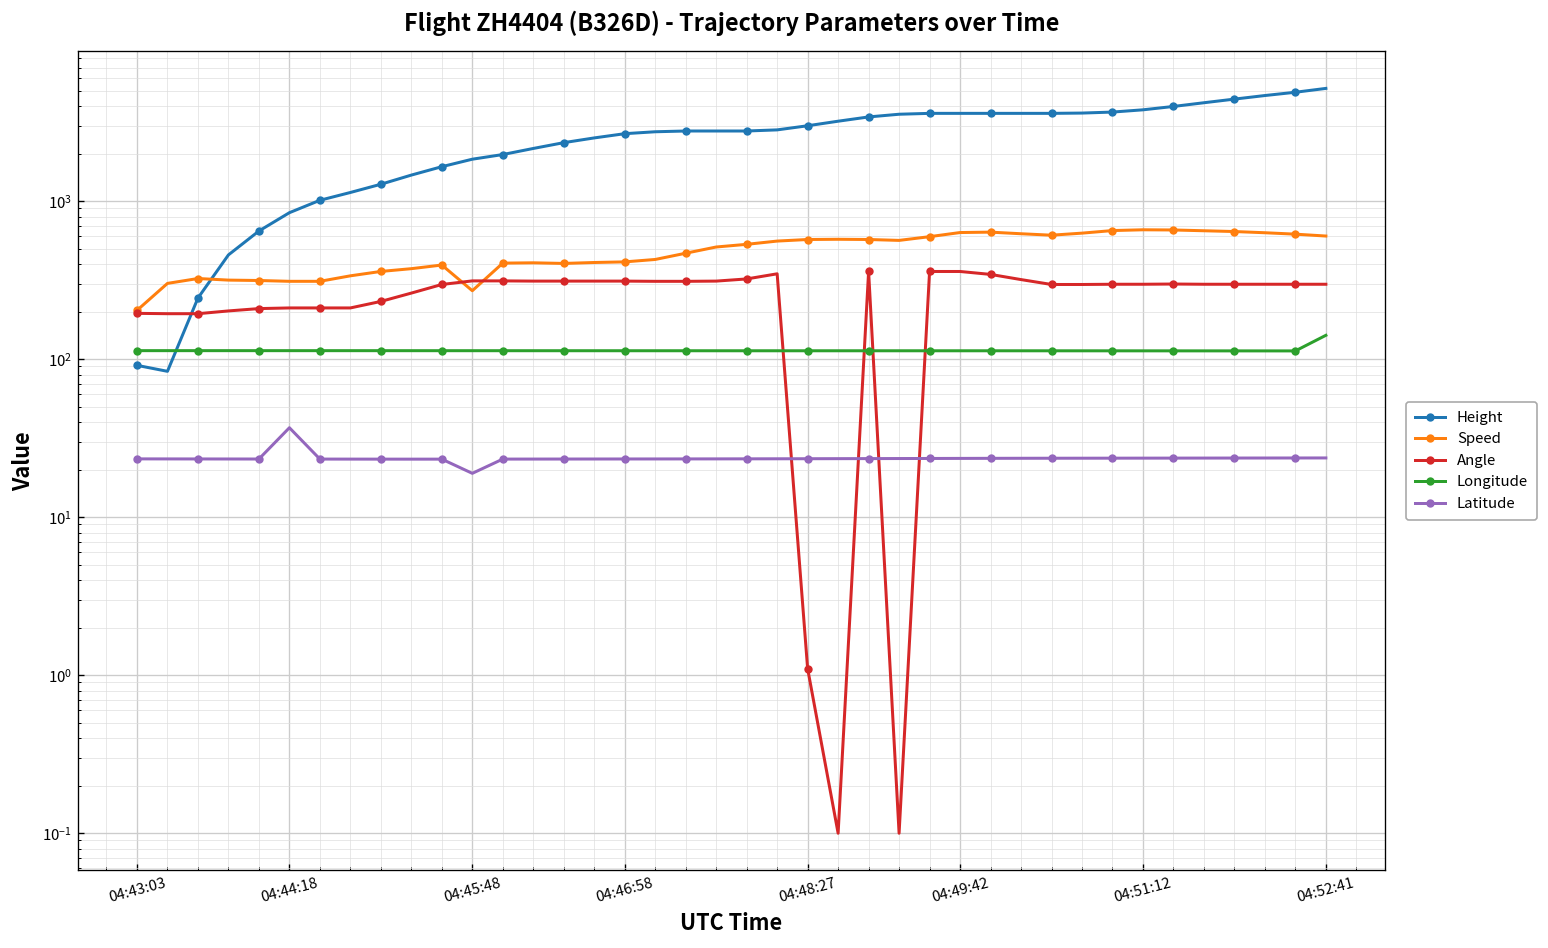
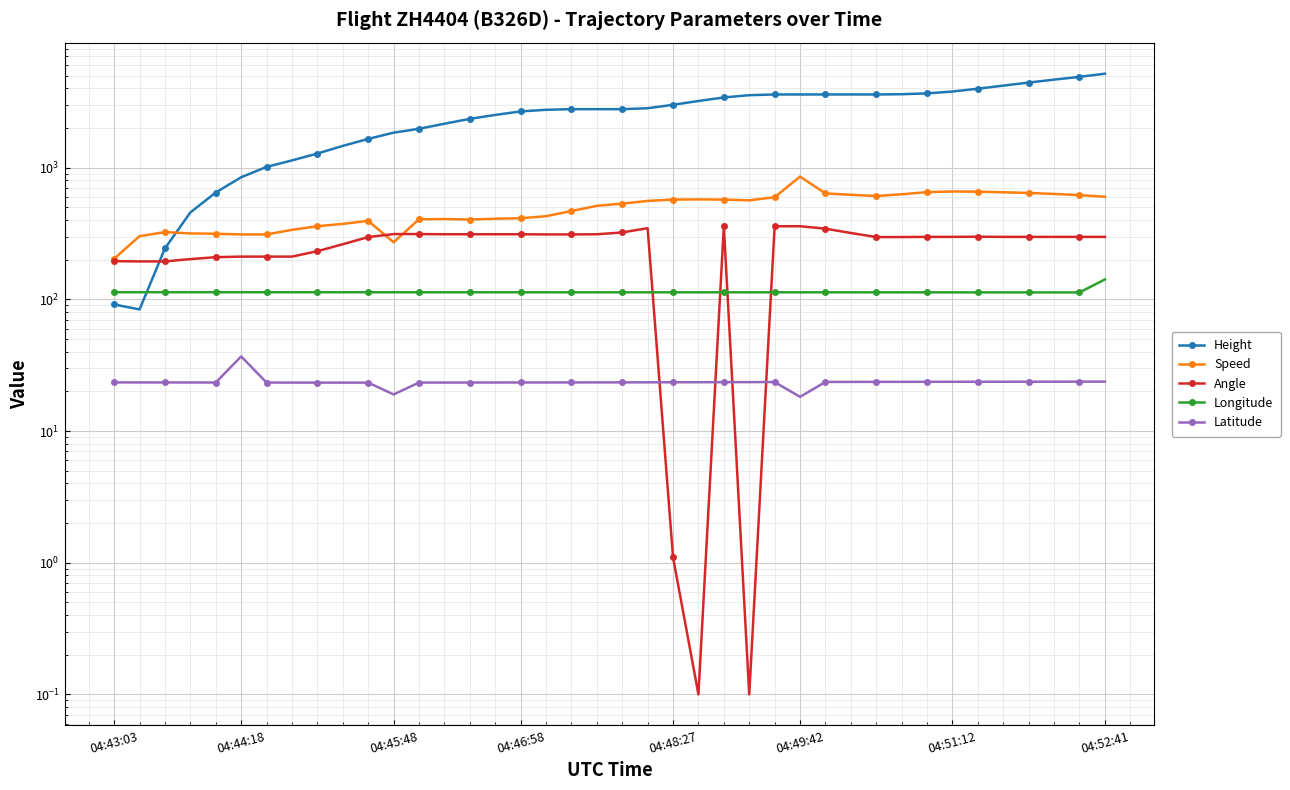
  {
    "Height": {
      "04:43:03": 90,
      "04:44:18": 800,
      "04:45:48": 1800,
      "04:46:58": 2700,
      "04:48:27": 3000,
      "04:49:42": 3600,
      "04:51:12": 3800,
      "04:52:41": 5200
    },
    "Speed": {
      "04:44:18": 310,
      "04:45:48": 270,
      "04:46:58": 410,
      "04:48:27": 600,
-     "04:49:42": 600,
+     "04:49:42": 900,
      "04:51:12": 700,
      "04:52:41": 600
    },
    "Angle": {
      "04:44:18": 210,
      "04:45:48": 310,
      "04:46:58": 310,
      "04:48:27": 1.1,
      "04:49:42": 360,
      "04:51:12": 300,
      "04:52:41": 300
    },
    "Longitude": {
      "04:43:03": 110,
      "04:44:18": 110,
      "04:45:48": 110,
      "04:46:58": 110,
      "04:48:27": 110,
      "04:49:42": 110,
      "04:51:12": 110,
      "04:52:41": 140
    },
    "Latitude": {
      "04:43:03": 23,
      "04:44:18": 37,
      "04:45:48": 19,
      "04:46:58": 23,
      "04:48:27": 23,
-     "04:49:42": 24,
+     "04:49:42": 18,
      "04:51:12": 24,
      "04:52:41": 24
    }
  }
